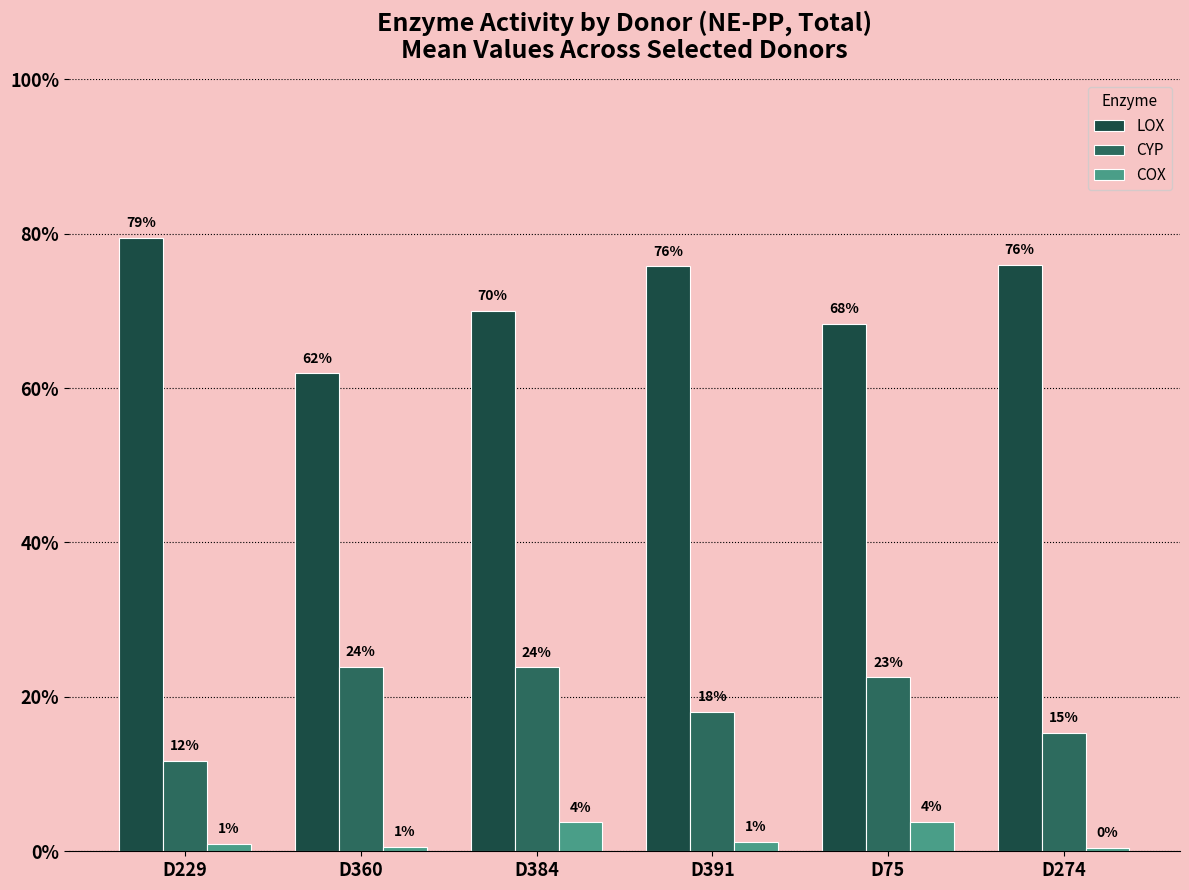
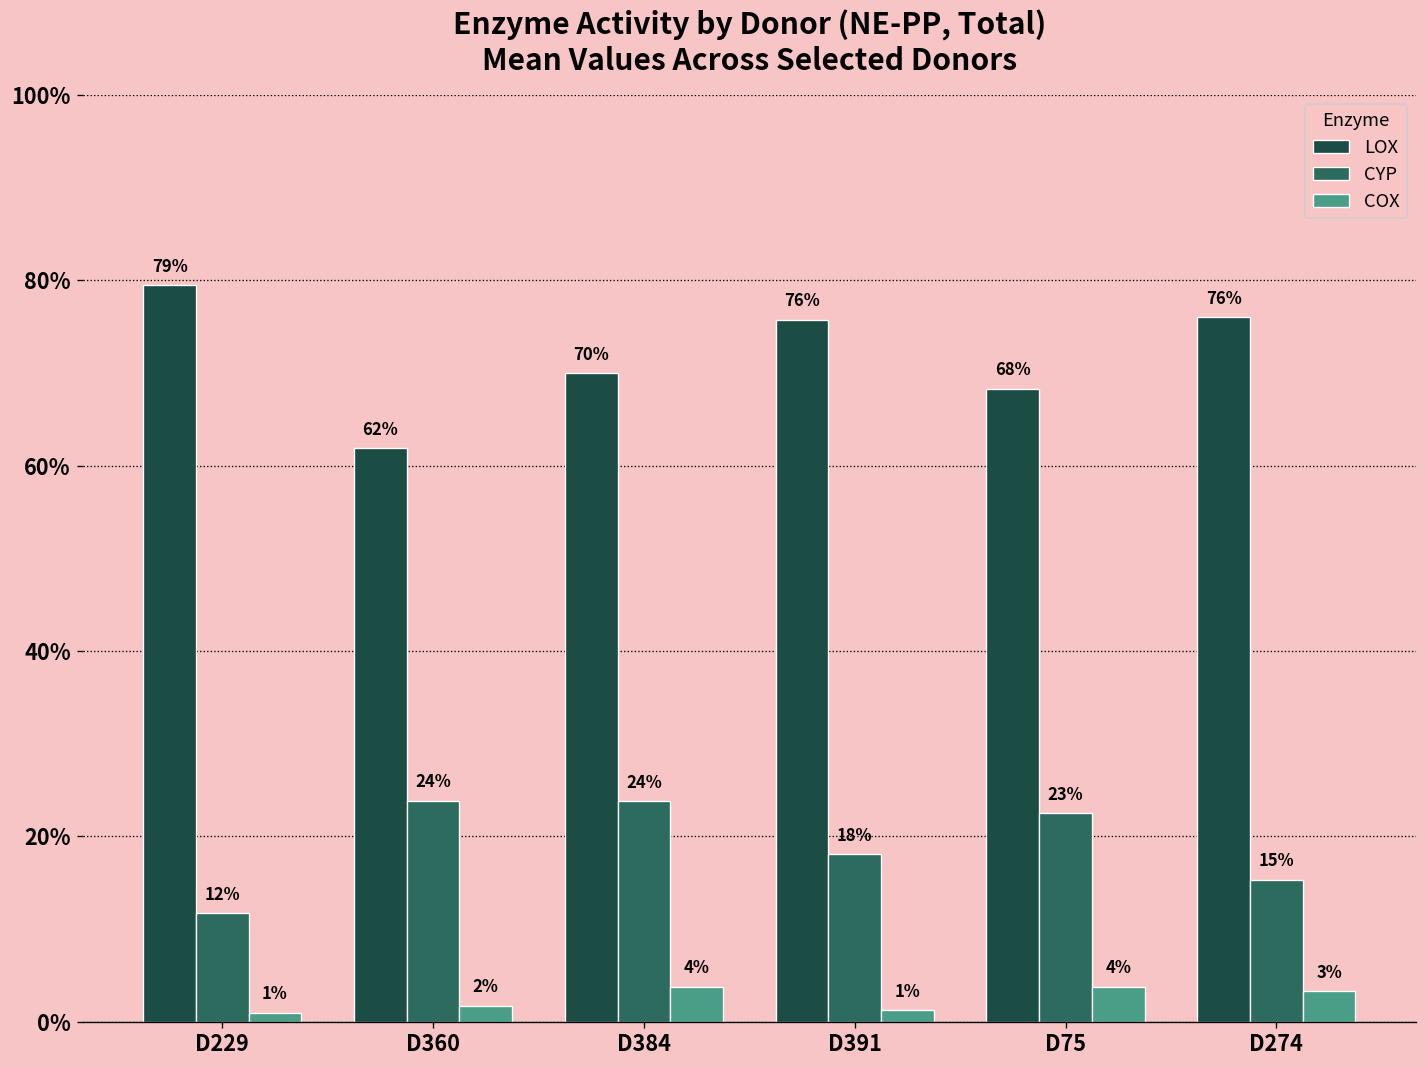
  {
    "COX": {
      "D229": "1%",
-     "D360": "1%",
+     "D360": "2%",
      "D384": "4%",
      "D391": "1%",
      "D75": "4%",
-     "D274": "0%"
+     "D274": "3%"
    }
  }
